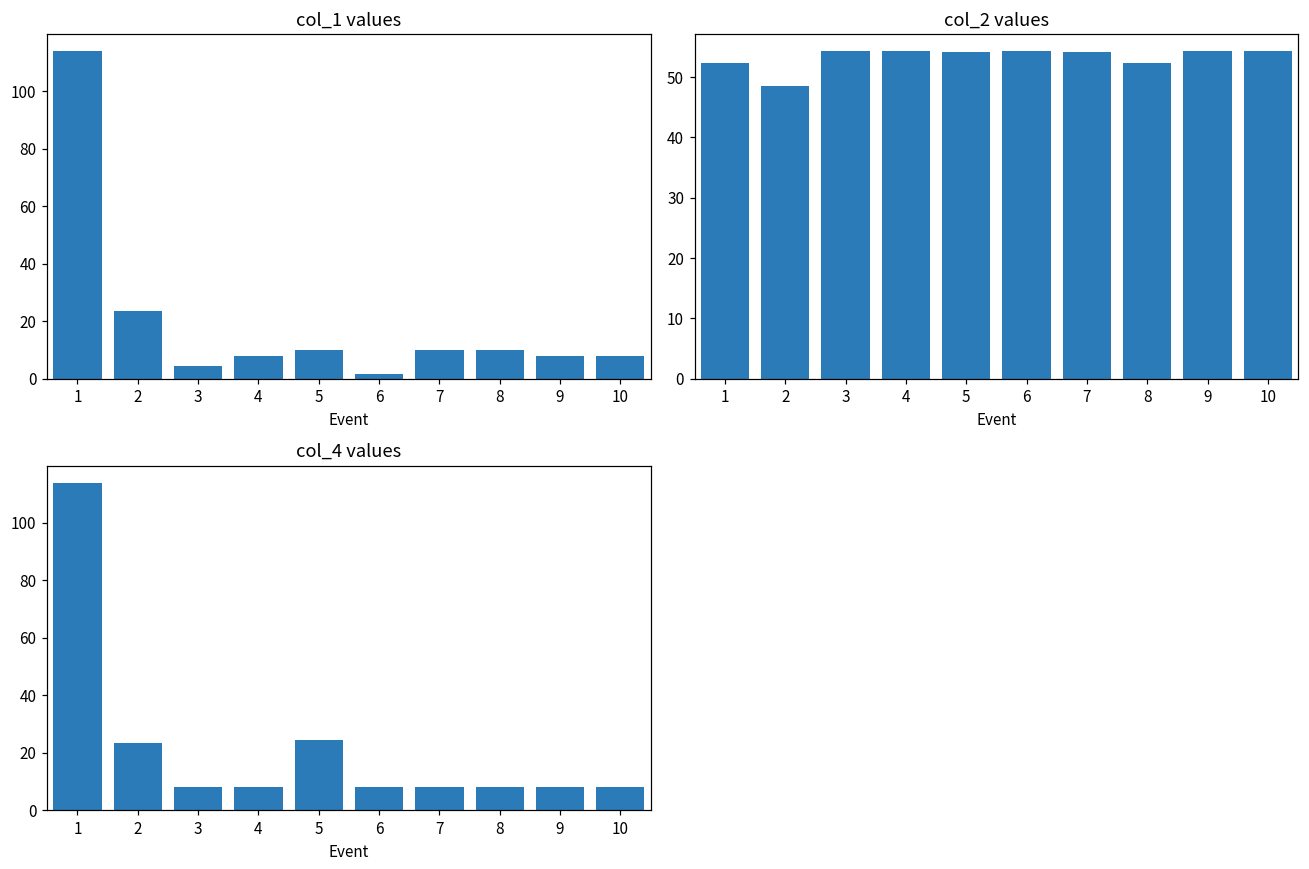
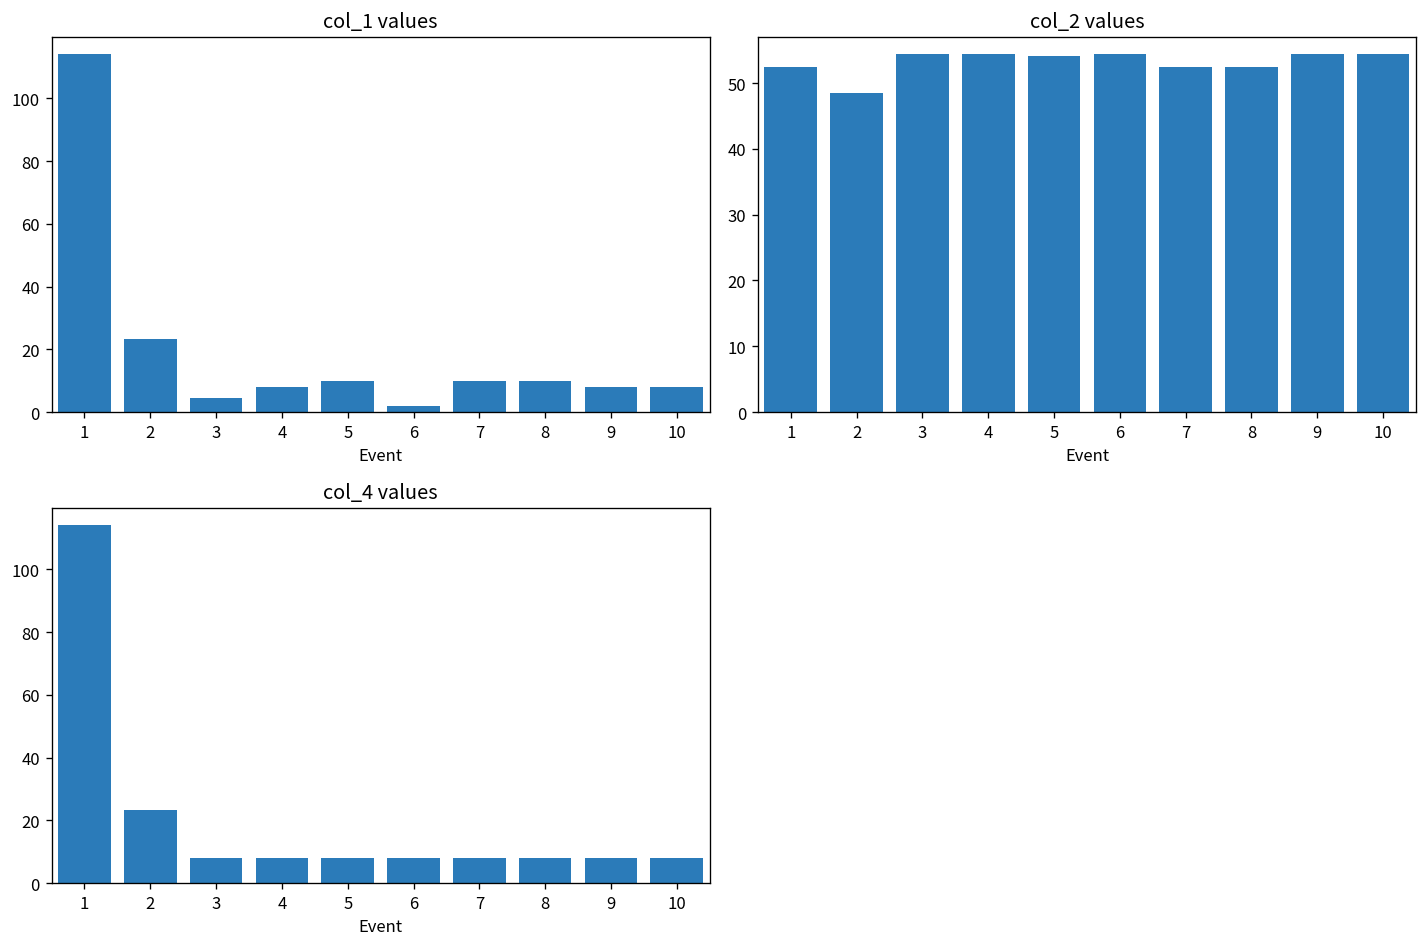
  {
    "col_1 values": {
      "1": 114,
      "2": 23,
      "3": 5,
      "4": 8,
      "5": 10,
      "6": 2,
      "7": 10,
      "8": 10,
      "9": 8,
      "10": 8
    },
    "col_2 values": {
      "1": 52,
      "2": 49,
      "3": 54,
      "4": 54,
      "5": 54,
      "6": 54,
-     "7": 54,
+     "7": 52,
      "8": 52,
      "9": 54,
      "10": 54
    },
    "col_4 values": {
      "1": 114,
      "2": 23,
      "3": 8,
      "4": 8,
-     "5": 24,
+     "5": 8,
      "6": 8,
      "7": 8,
      "8": 8,
      "9": 8,
      "10": 8
    }
  }
